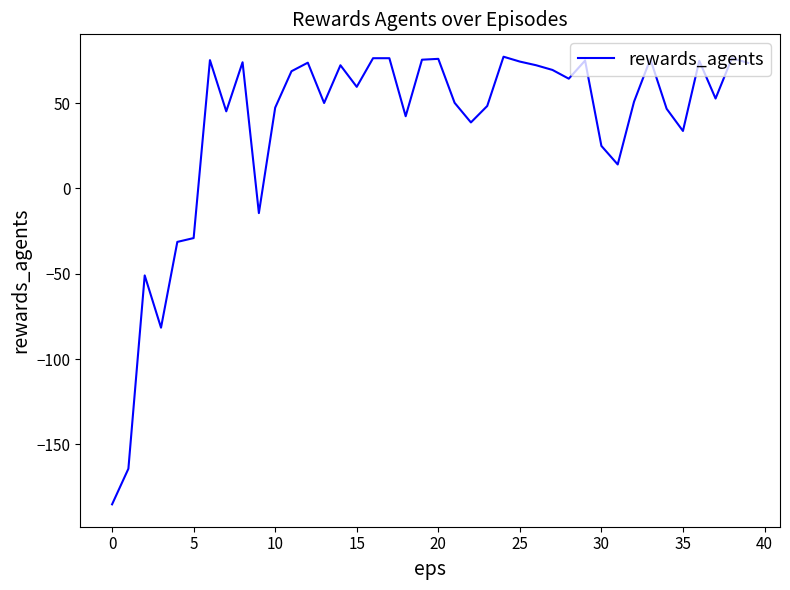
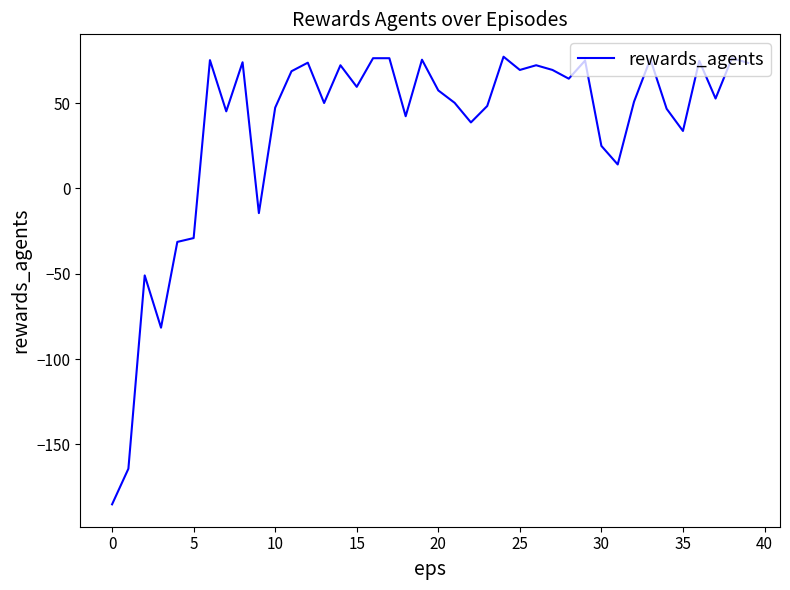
  {
    "0": -185,
    "5": -29,
    "10": 47,
    "15": 59,
-   "20": 76,
-   "25": 74,
+   "20": 57,
+   "25": 69,
    "30": 25,
    "35": 34
  }
